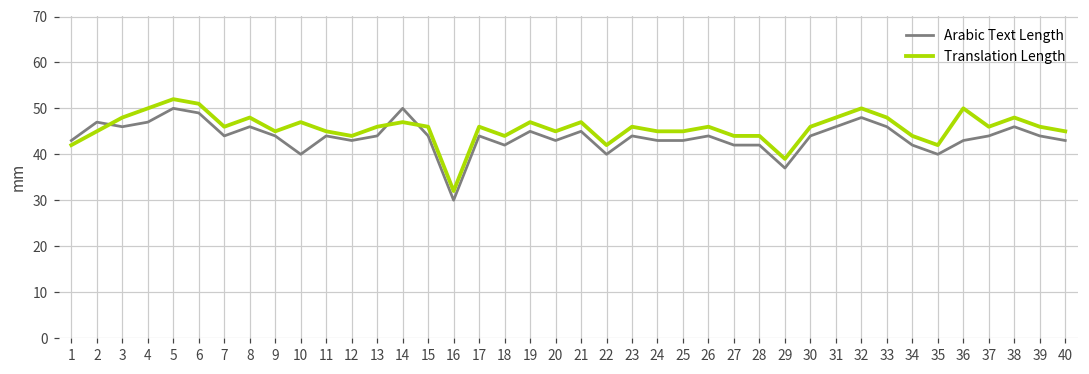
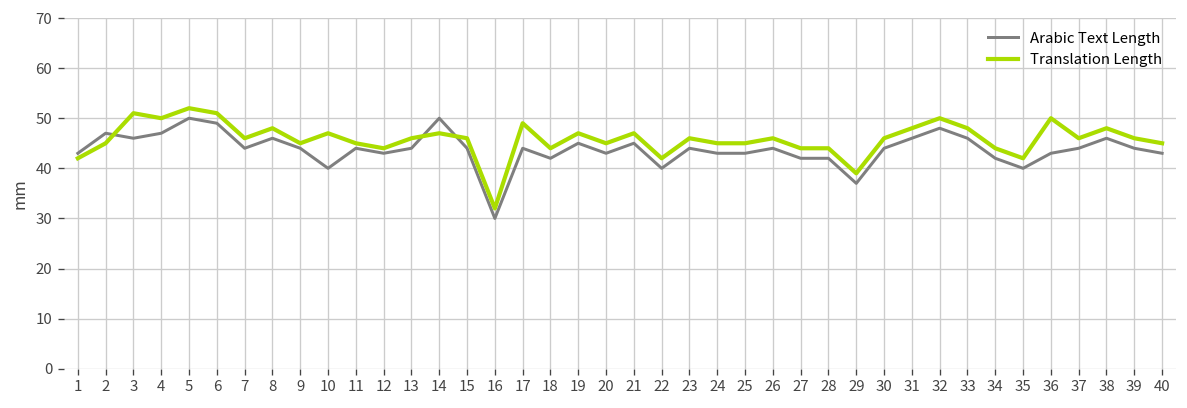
  {
    "Arabic Text Length": {
      "1": 43,
      "2": 47,
      "3": 46,
      "4": 47,
      "5": 50,
      "6": 49,
      "7": 44,
      "8": 46,
      "9": 44,
      "10": 40,
      "11": 44,
      "12": 43,
      "13": 44,
      "14": 50,
      "15": 44,
      "16": 30,
      "17": 44,
      "18": 42,
      "19": 45,
      "20": 43,
      "21": 45,
      "22": 40,
      "23": 44,
      "24": 43,
      "25": 43,
      "26": 44,
      "27": 42,
      "28": 42,
      "29": 37,
      "30": 44,
      "31": 46,
      "32": 48,
      "33": 46,
      "34": 42,
      "35": 40,
      "36": 43,
      "37": 44,
      "38": 46,
      "39": 44,
      "40": 43
    },
    "Translation Length": {
      "1": 42,
      "2": 45,
-     "3": 48,
+     "3": 51,
      "4": 50,
      "5": 52,
      "6": 51,
      "7": 46,
      "8": 48,
      "9": 45,
      "10": 47,
      "11": 45,
      "12": 44,
      "13": 46,
      "14": 47,
      "15": 46,
      "16": 32,
-     "17": 46,
+     "17": 49,
      "18": 44,
      "19": 47,
      "20": 45,
      "21": 47,
      "22": 42,
      "23": 46,
      "24": 45,
      "25": 45,
      "26": 46,
      "27": 44,
      "28": 44,
      "29": 39,
      "30": 46,
      "31": 48,
      "32": 50,
      "33": 48,
      "34": 44,
      "35": 42,
      "36": 50,
      "37": 46,
      "38": 48,
      "39": 46,
      "40": 45
    }
  }
